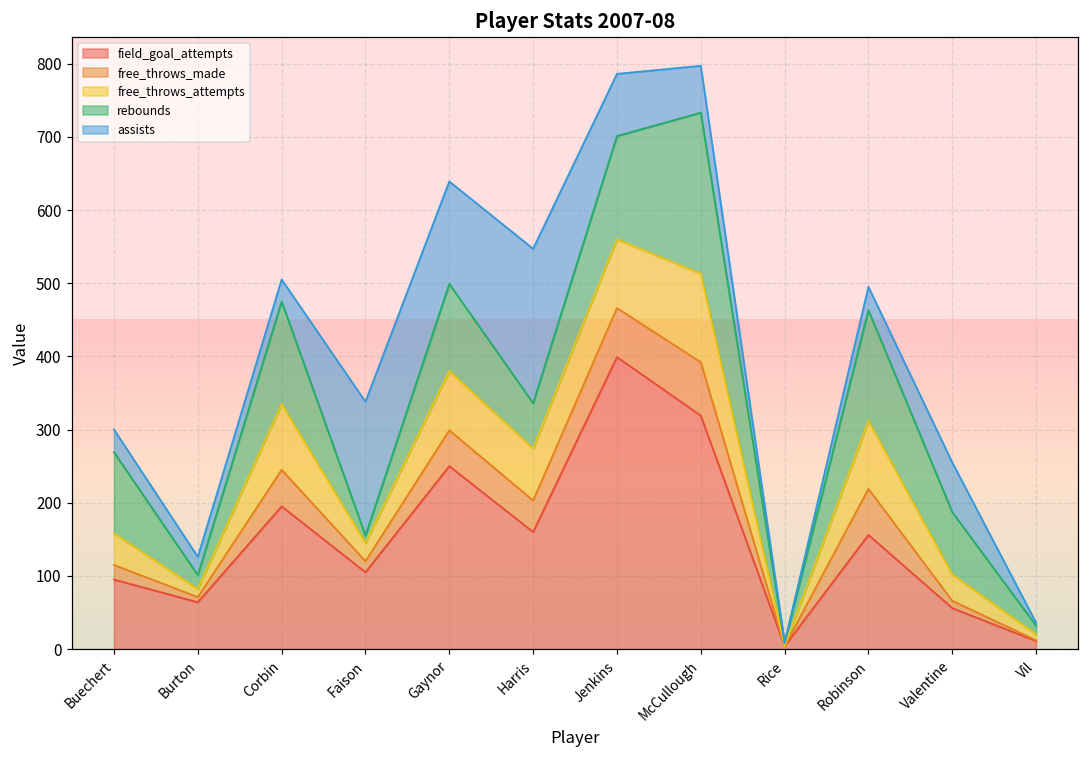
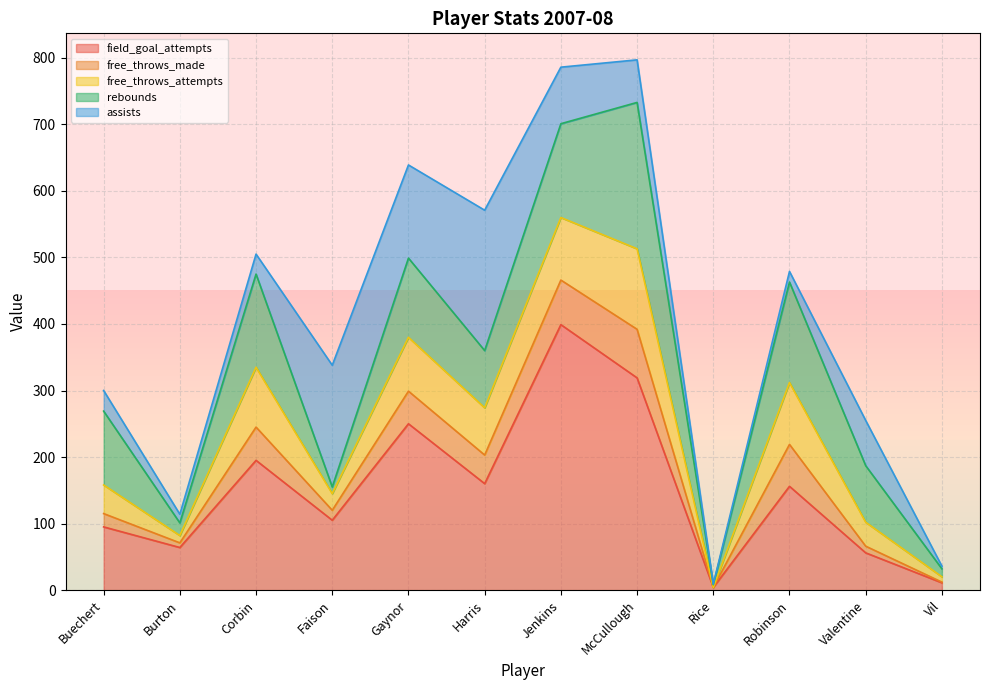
  {
    "rebounds": {
      "Buechert": 110,
      "Burton": 20,
      "Corbin": 140,
      "Faison": 10,
      "Gaynor": 120,
-     "Harris": 60,
+     "Harris": 90,
      "Jenkins": 140,
      "McCullough": 220,
      "Robinson": 150,
      "Valentine": 90,
      "Vil": 10
    },
    "assists": {
      "Buechert": 30,
-     "Burton": 30,
+     "Burton": 10,
      "Corbin": 30,
      "Faison": 180,
      "Gaynor": 140,
      "Harris": 210,
      "Jenkins": 90,
      "McCullough": 60,
-     "Robinson": 30,
+     "Robinson": 20,
      "Valentine": 70,
      "Vil": 0
    }
  }
